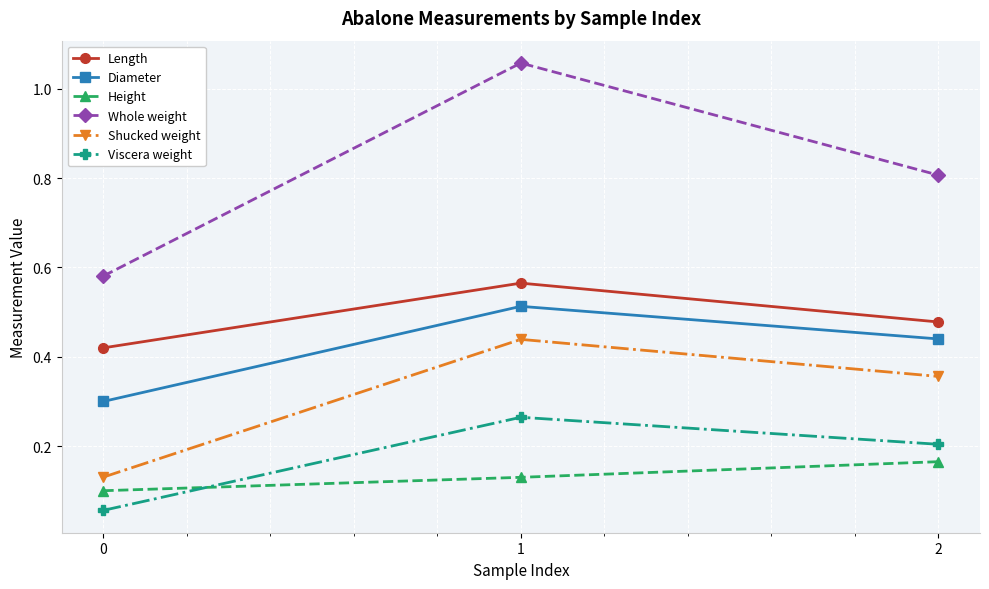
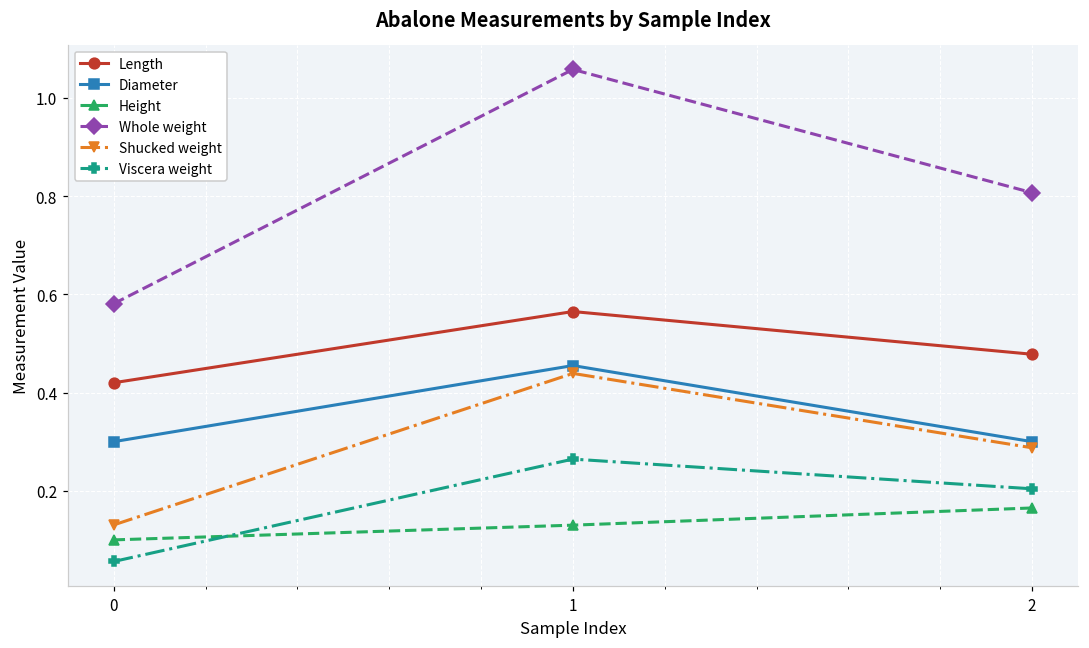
  {
    "Length": {
      "0": 0.42,
      "1": 0.57,
      "2": 0.48
    },
    "Diameter": {
      "0": 0.30,
-     "1": 0.51,
-     "2": 0.44
+     "1": 0.46,
+     "2": 0.30
    },
    "Whole weight": {
      "0": 0.58,
      "1": 1.06,
      "2": 0.81
    },
    "Shucked weight": {
      "0": 0.13,
      "1": 0.44,
-     "2": 0.36
+     "2": 0.29
    }
  }
